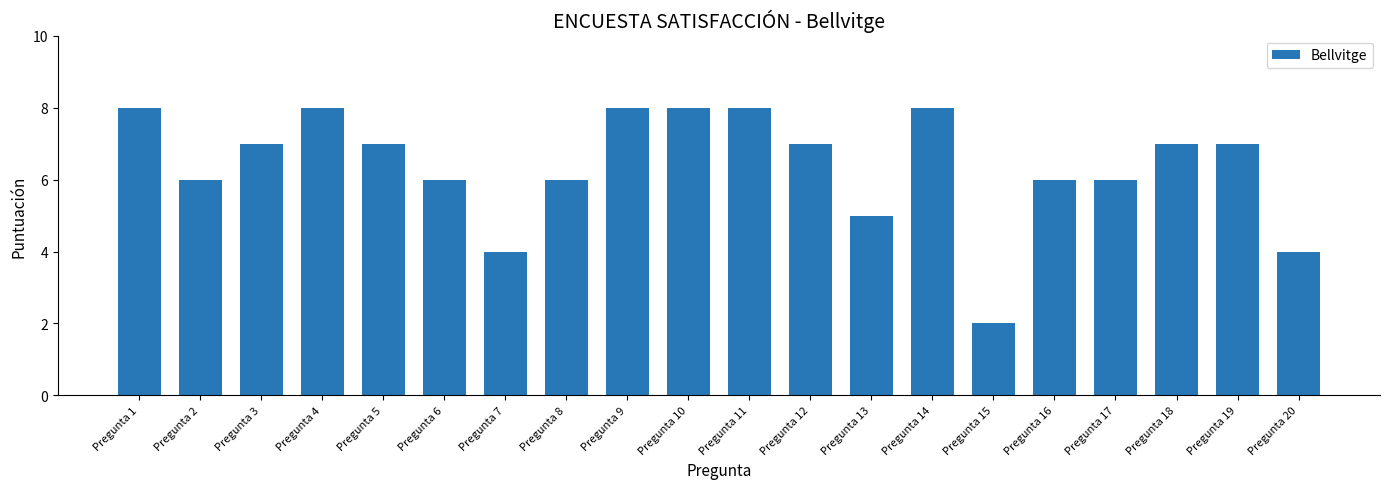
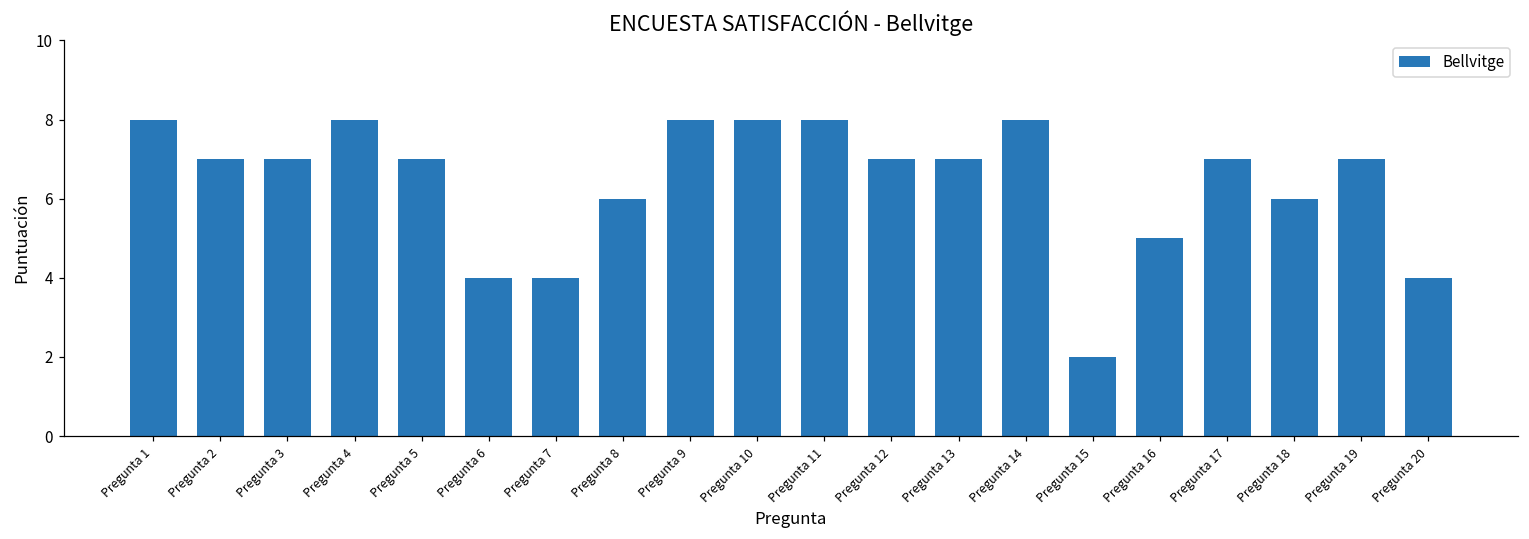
  {
    "Pregunta 1": 8,
-   "Pregunta 2": 6,
+   "Pregunta 2": 7,
    "Pregunta 3": 7,
    "Pregunta 4": 8,
    "Pregunta 5": 7,
-   "Pregunta 6": 6,
+   "Pregunta 6": 4,
    "Pregunta 7": 4,
    "Pregunta 8": 6,
    "Pregunta 9": 8,
    "Pregunta 10": 8,
    "Pregunta 11": 8,
    "Pregunta 12": 7,
-   "Pregunta 13": 5,
+   "Pregunta 13": 7,
    "Pregunta 14": 8,
    "Pregunta 15": 2,
-   "Pregunta 16": 6,
-   "Pregunta 17": 6,
-   "Pregunta 18": 7,
+   "Pregunta 16": 5,
+   "Pregunta 17": 7,
+   "Pregunta 18": 6,
    "Pregunta 19": 7,
    "Pregunta 20": 4
  }
